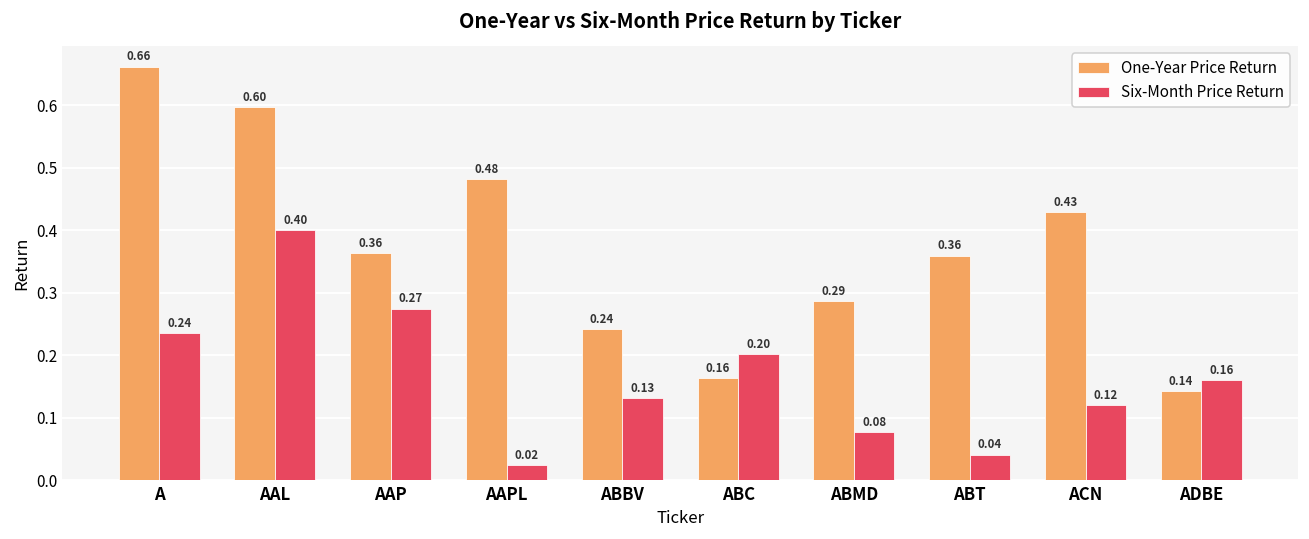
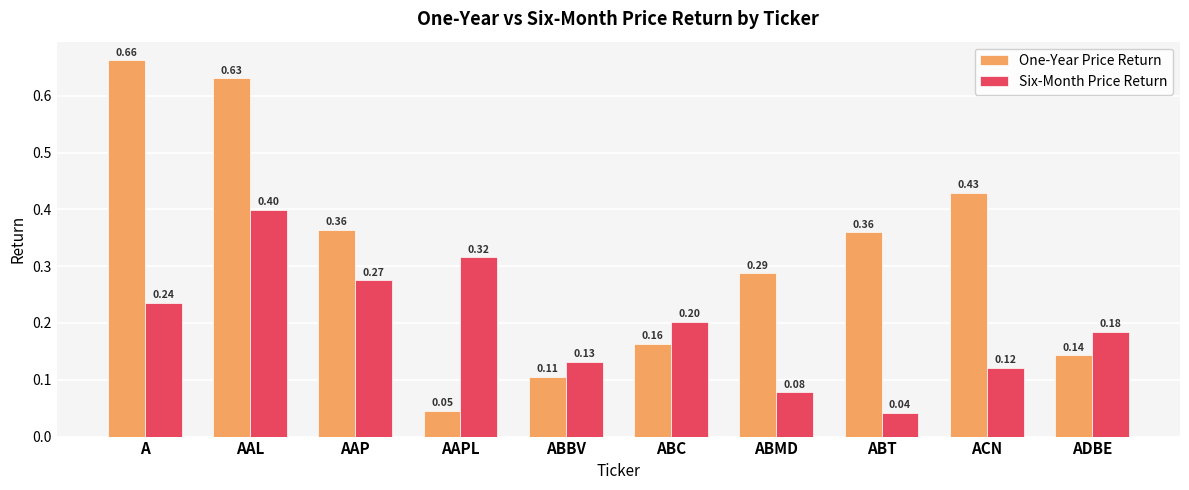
  {
    "One-Year Price Return": {
      "A": 0.66,
-     "AAL": 0.60,
+     "AAL": 0.63,
      "AAP": 0.36,
-     "AAPL": 0.48,
-     "ABBV": 0.24,
+     "AAPL": 0.05,
+     "ABBV": 0.11,
      "ABC": 0.16,
      "ABMD": 0.29,
      "ABT": 0.36,
      "ACN": 0.43,
      "ADBE": 0.14
    },
    "Six-Month Price Return": {
      "A": 0.24,
      "AAL": 0.40,
      "AAP": 0.27,
-     "AAPL": 0.02,
+     "AAPL": 0.32,
      "ABBV": 0.13,
      "ABC": 0.20,
      "ABMD": 0.08,
      "ABT": 0.04,
      "ACN": 0.12,
-     "ADBE": 0.16
+     "ADBE": 0.18
    }
  }
